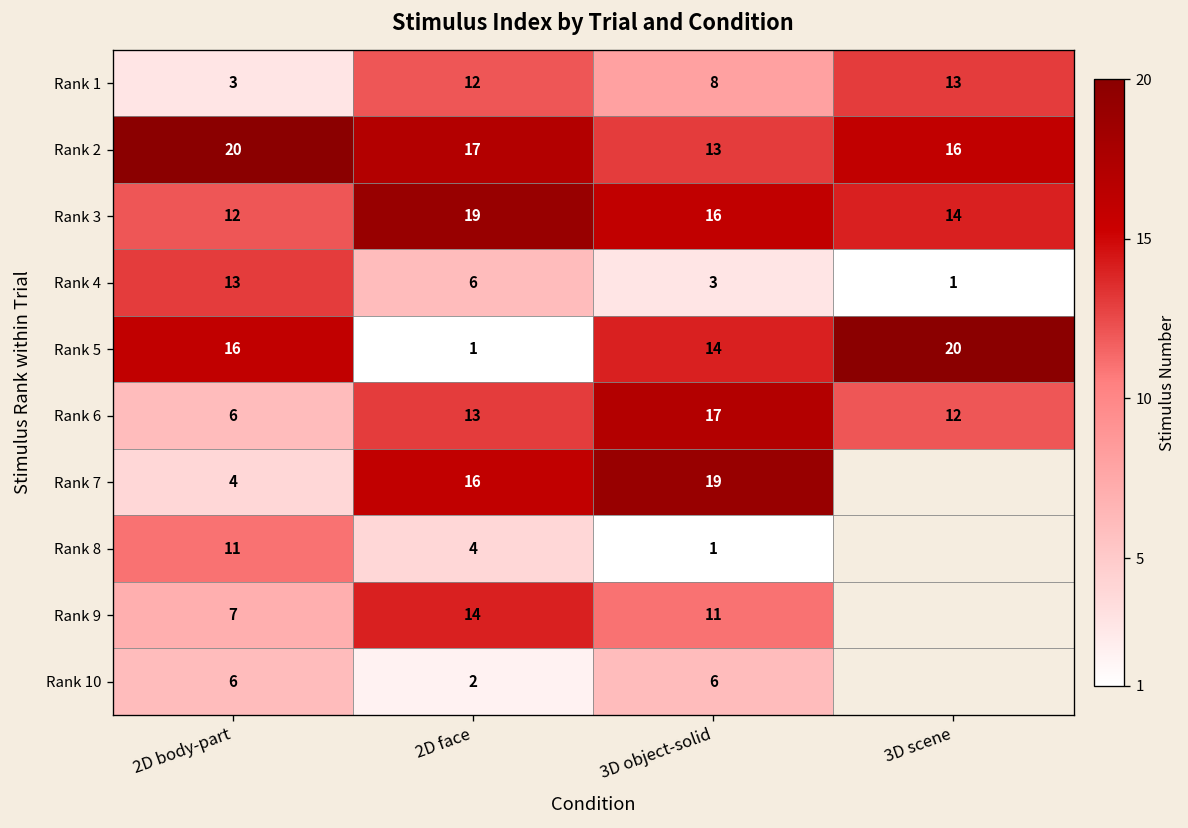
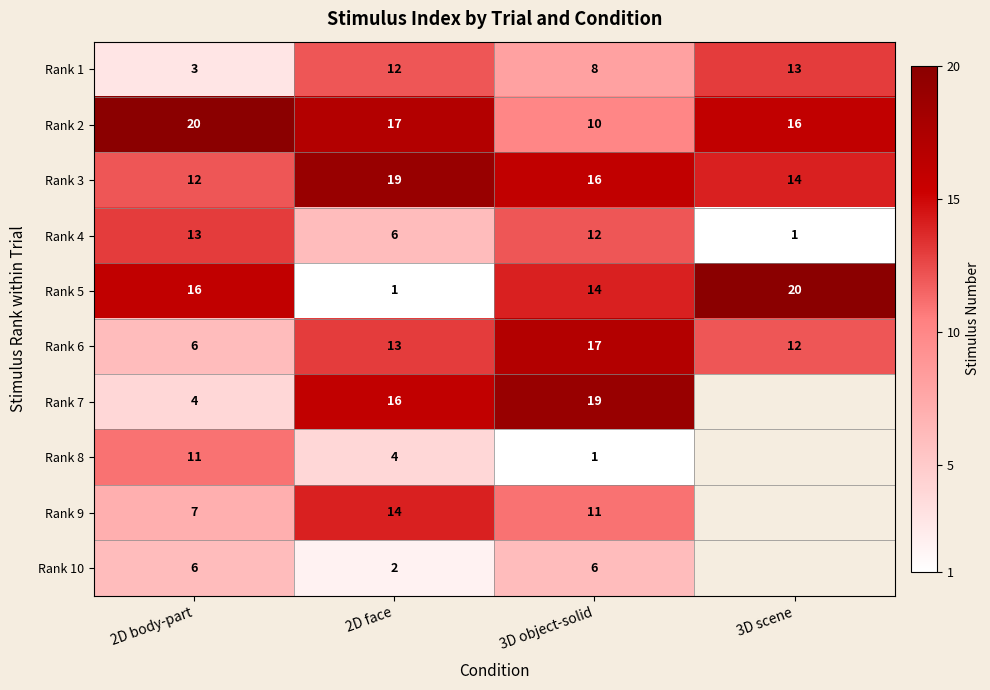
  {
    "Rank 1": {
      "2D body-part": 3,
      "2D face": 12,
      "3D object-solid": 8,
      "3D scene": 13
    },
    "Rank 2": {
      "2D body-part": 20,
      "2D face": 17,
-     "3D object-solid": 13,
+     "3D object-solid": 10,
      "3D scene": 16
    },
    "Rank 3": {
      "2D body-part": 12,
      "2D face": 19,
      "3D object-solid": 16,
      "3D scene": 14
    },
    "Rank 4": {
      "2D body-part": 13,
      "2D face": 6,
-     "3D object-solid": 3,
+     "3D object-solid": 12,
      "3D scene": 1
    },
    "Rank 5": {
      "2D body-part": 16,
      "2D face": 1,
      "3D object-solid": 14,
      "3D scene": 20
    },
    "Rank 6": {
      "2D body-part": 6,
      "2D face": 13,
      "3D object-solid": 17,
      "3D scene": 12
    },
    "Rank 7": {
      "2D body-part": 4,
      "2D face": 16,
      "3D object-solid": 19
    },
    "Rank 8": {
      "2D body-part": 11,
      "2D face": 4,
      "3D object-solid": 1
    },
    "Rank 9": {
      "2D body-part": 7,
      "2D face": 14,
      "3D object-solid": 11
    },
    "Rank 10": {
      "2D body-part": 6,
      "2D face": 2,
      "3D object-solid": 6
    }
  }
